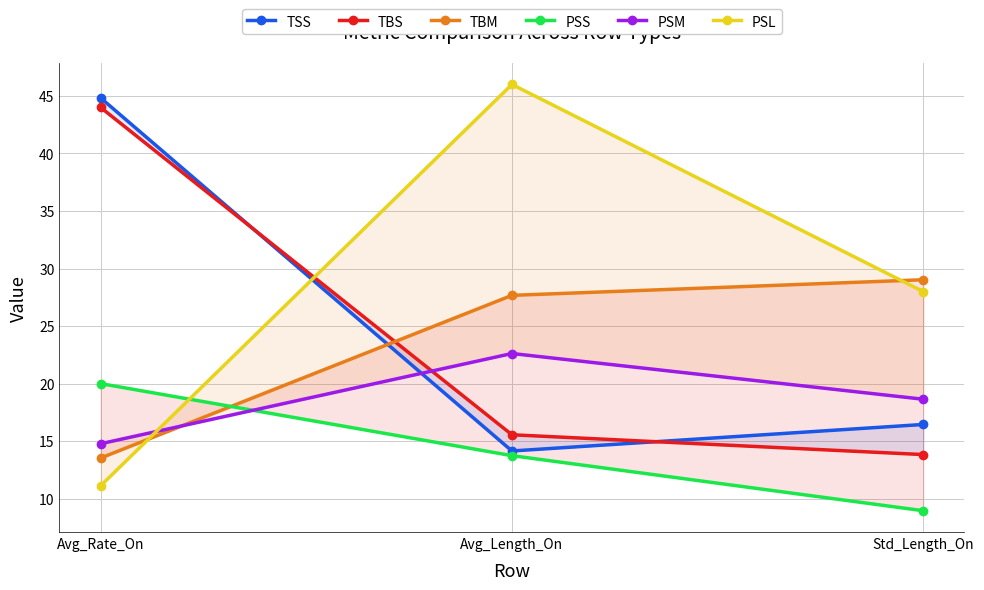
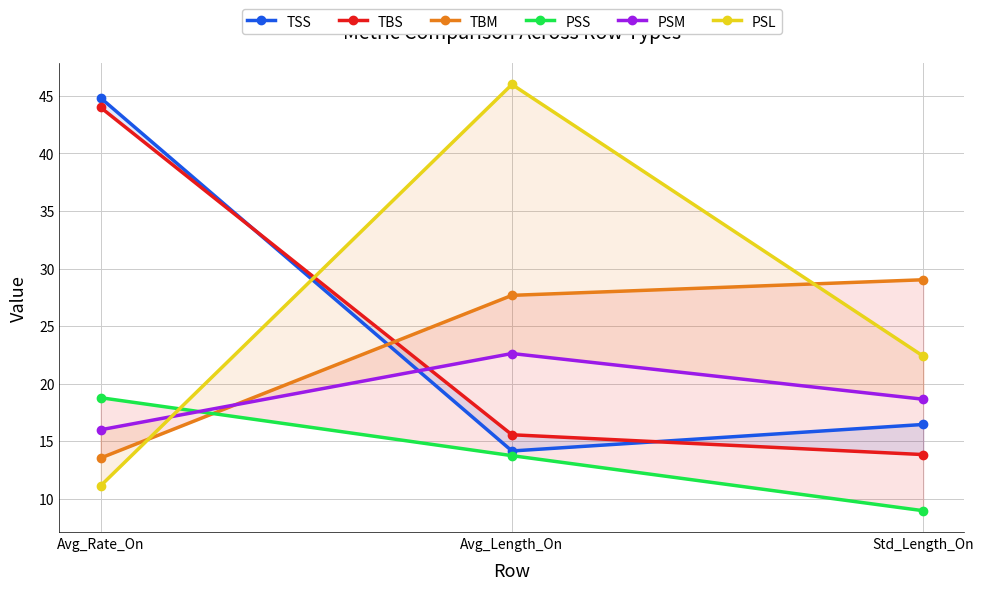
  {
    "PSS": {
-     "Avg_Rate_On": 20.0,
+     "Avg_Rate_On": 18.8,
      "Avg_Length_On": 13.7,
      "Std_Length_On": 8.9
    },
    "PSM": {
-     "Avg_Rate_On": 14.8,
+     "Avg_Rate_On": 16.0,
      "Avg_Length_On": 22.6,
      "Std_Length_On": 18.6
    },
    "PSL": {
      "Avg_Rate_On": 11.1,
-     "Std_Length_On": 28.0
+     "Std_Length_On": 22.4
    }
  }
